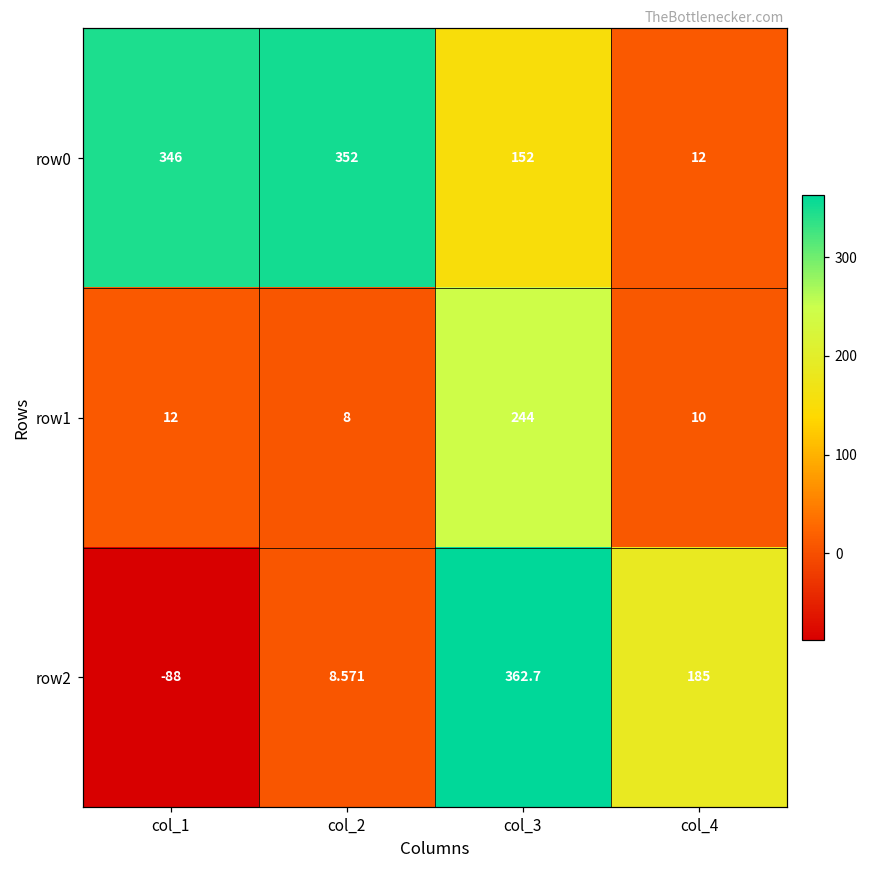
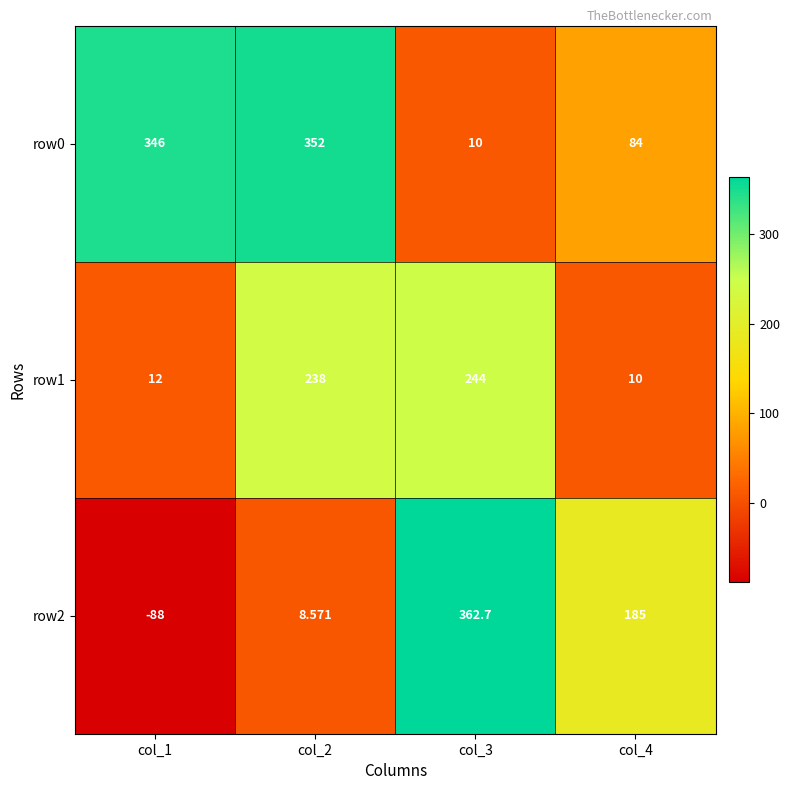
  {
    "row0": {
      "col_1": 346,
      "col_2": 352,
-     "col_3": 152,
-     "col_4": 12
+     "col_3": 10,
+     "col_4": 84
    },
    "row1": {
      "col_1": 12,
-     "col_2": 8,
+     "col_2": 238,
      "col_3": 244,
      "col_4": 10
    },
    "row2": {
      "col_1": -88,
      "col_2": 8.571,
      "col_3": 362.7,
      "col_4": 185
    }
  }
